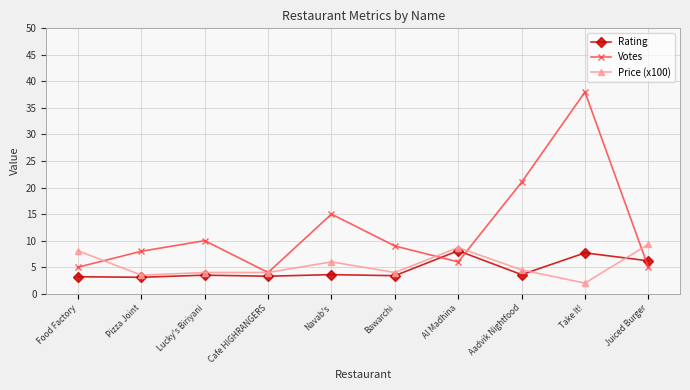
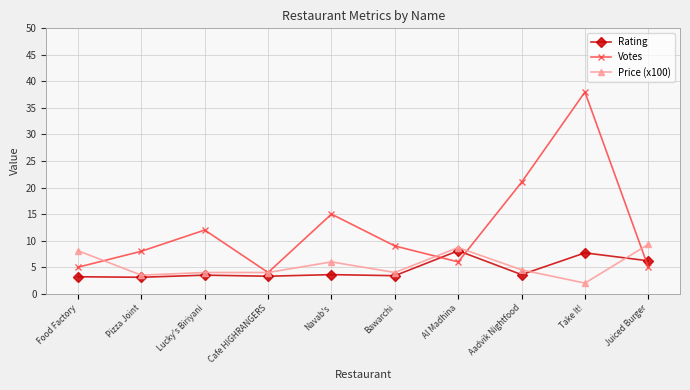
  {
    "Rating": {
      "Food Factory": 3,
      "Lucky's Biriyani": 4,
      "Cafe HIGHRANGERS": 3,
      "Navab's": 4,
      "Bawarchi": 3,
      "Al Madhina": 8,
      "Aadvik Nightfood": 4,
      "Take It!": 8,
      "Juiced Burger": 6
    },
    "Votes": {
      "Food Factory": 5,
      "Pizza Joint": 8,
-     "Lucky's Biriyani": 10,
+     "Lucky's Biriyani": 12,
      "Navab's": 15,
      "Bawarchi": 9,
      "Al Madhina": 6,
      "Aadvik Nightfood": 21,
      "Take It!": 38,
      "Juiced Burger": 5
    },
    "Price (x100)": {
      "Food Factory": 8,
      "Lucky's Biriyani": 4,
      "Navab's": 6,
      "Bawarchi": 4,
      "Al Madhina": 9,
      "Aadvik Nightfood": 5,
      "Take It!": 2,
      "Juiced Burger": 9
    }
  }
